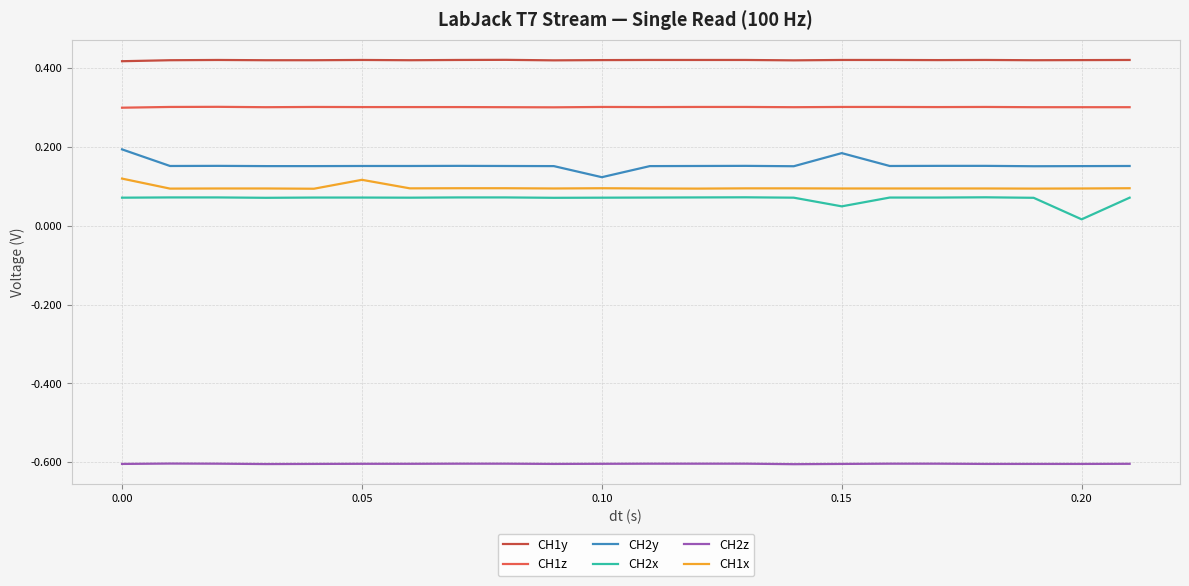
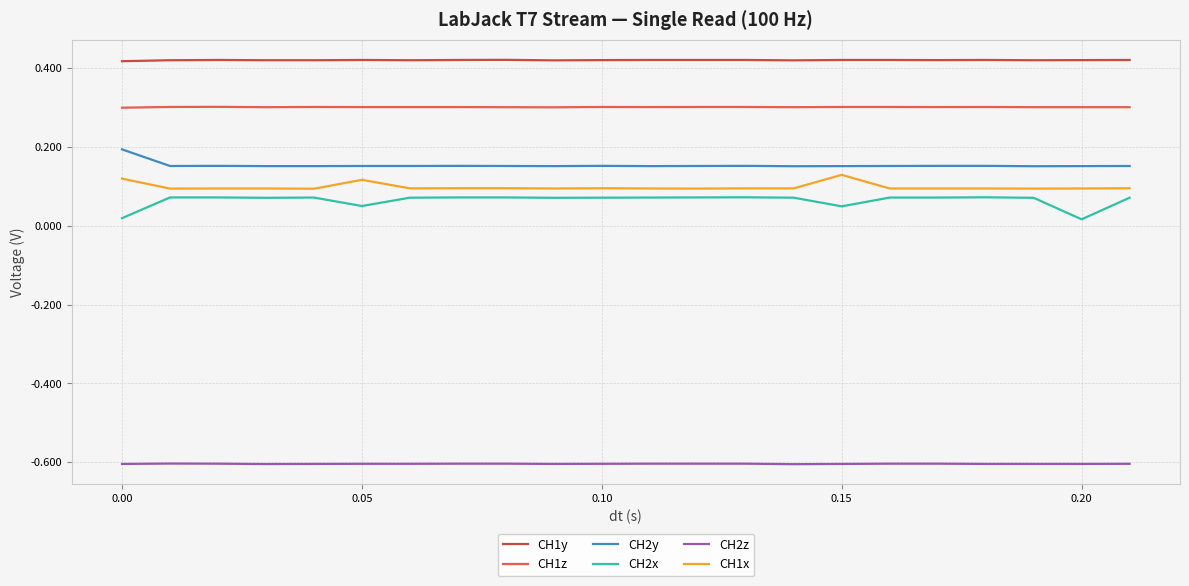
  {
    "CH2y": {
      "0.00": 0.19,
      "0.05": 0.15,
-     "0.10": 0.12,
-     "0.15": 0.18,
+     "0.10": 0.15,
+     "0.15": 0.15,
      "0.20": 0.15
    },
    "CH2x": {
-     "0.00": 0.07,
-     "0.05": 0.07,
+     "0.00": 0.02,
+     "0.05": 0.05,
      "0.10": 0.07,
      "0.15": 0.05,
      "0.20": 0.02
    },
    "CH2z": {
      "0.00": -0.60,
      "0.05": -0.60,
      "0.10": -0.60,
      "0.15": -0.60,
      "0.20": -0.60
    },
    "CH1x": {
      "0.00": 0.12,
      "0.05": 0.12,
      "0.10": 0.10,
-     "0.15": 0.09,
+     "0.15": 0.13,
      "0.20": 0.09
    }
  }
